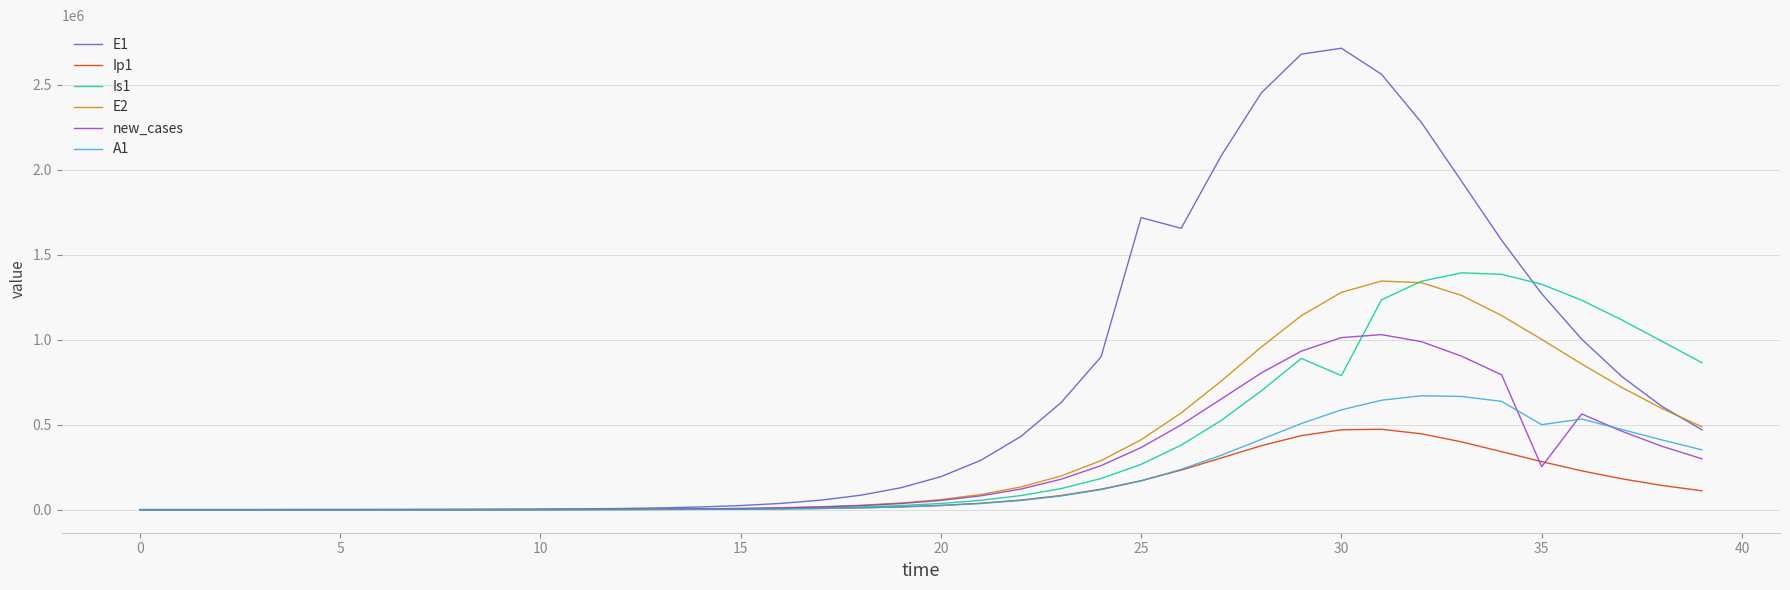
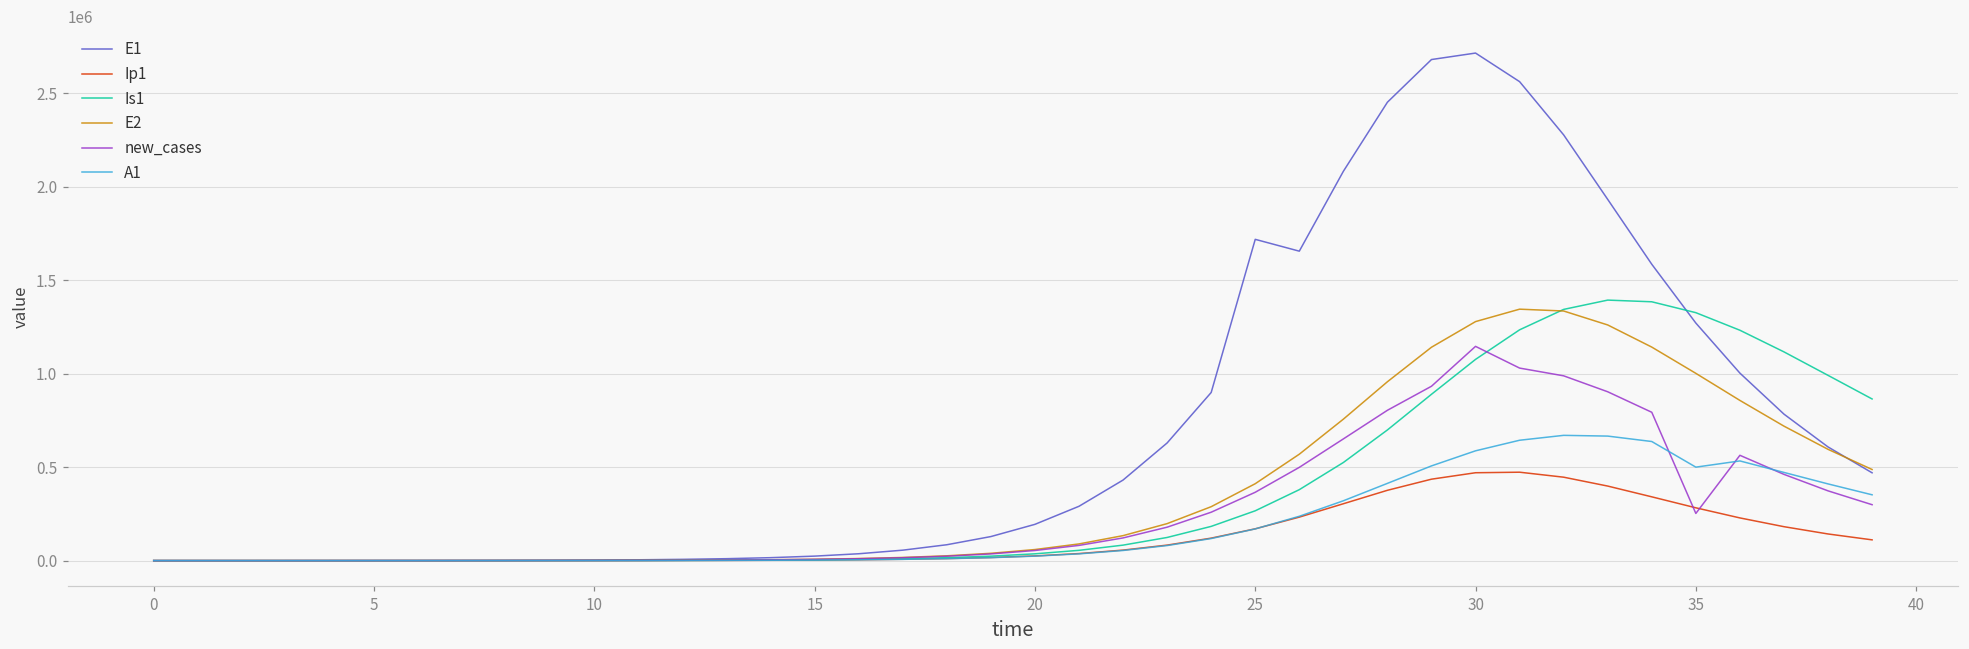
  {
    "E1": {
      "15": 20000,
      "20": 190000,
      "25": 1720000,
      "30": 2710000,
      "35": 1270000
    },
    "Ip1": {
      "30": 470000,
      "35": 280000
    },
    "Is1": {
      "25": 270000,
-     "30": 790000,
+     "30": 1080000,
      "35": 1330000
    },
    "E2": {
      "25": 410000,
      "30": 1280000,
      "35": 1000000
    },
    "new_cases": {
      "25": 370000,
-     "30": 1010000,
+     "30": 1150000,
      "35": 250000
    },
    "A1": {
      "30": 590000,
      "35": 500000
    }
  }
